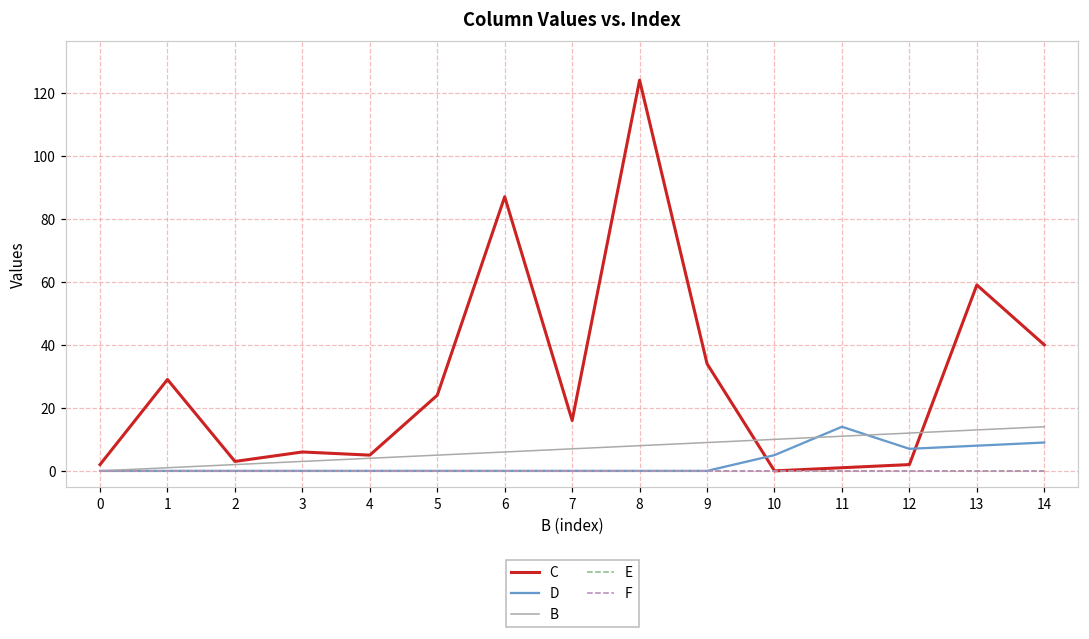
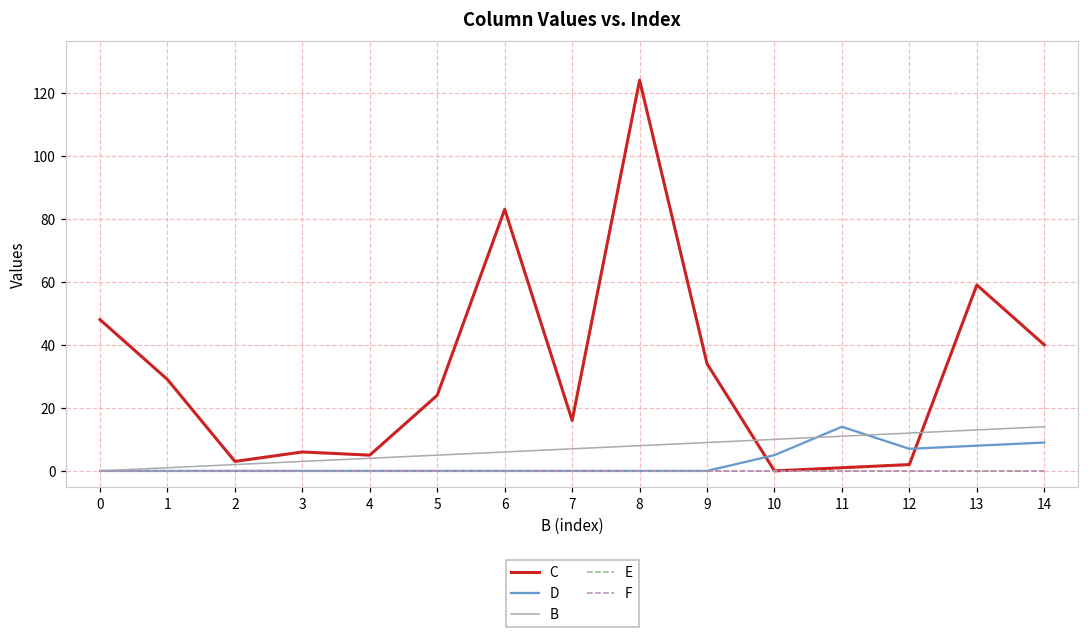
  {
    "C": {
-     "0": 2,
+     "0": 48,
      "1": 29,
      "2": 3,
      "3": 6,
      "4": 5,
      "5": 24,
-     "6": 87,
+     "6": 83,
      "7": 16,
      "8": 124,
      "9": 34,
      "11": 1,
      "12": 2,
      "13": 59,
      "14": 40
    },
    "D": {
      "10": 5,
      "11": 14,
      "12": 7,
      "13": 8,
      "14": 9
    }
  }
